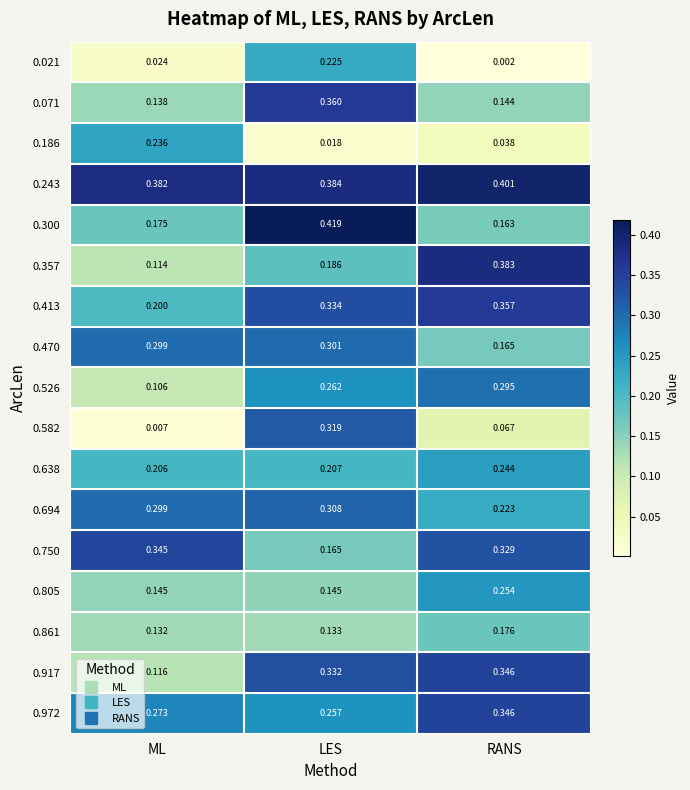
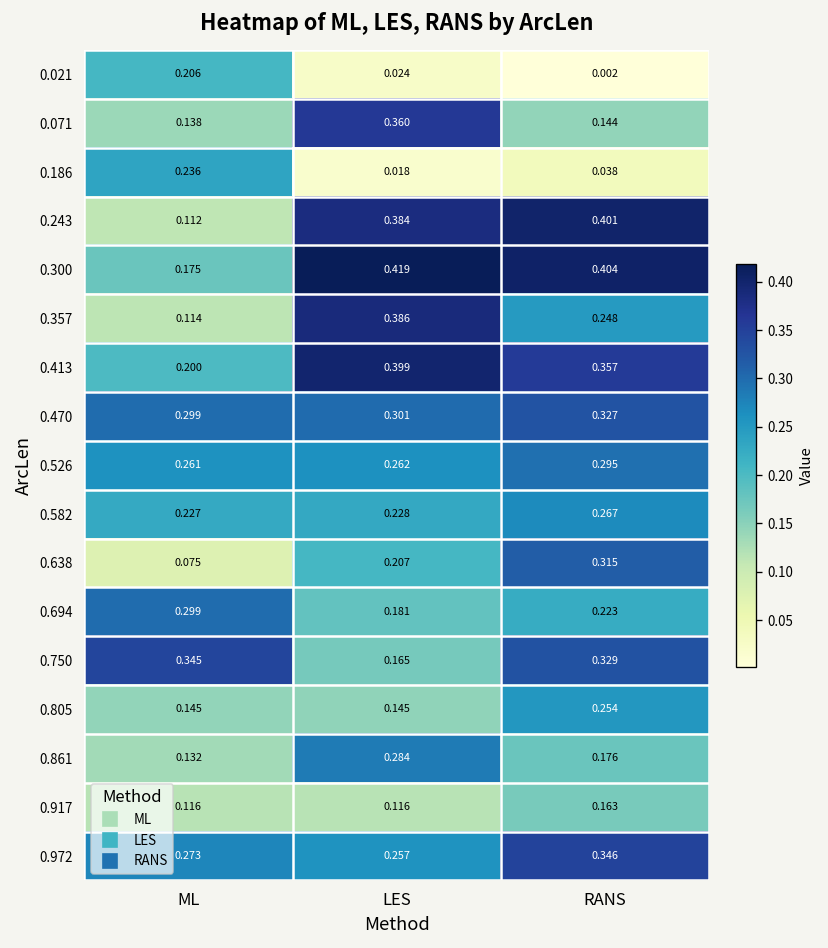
  {
    "0.021": {
-     "ML": 0.024,
-     "LES": 0.225,
+     "ML": 0.206,
+     "LES": 0.024,
      "RANS": 0.002
    },
    "0.071": {
      "ML": 0.138,
      "LES": 0.360,
      "RANS": 0.144
    },
    "0.186": {
      "ML": 0.236,
      "LES": 0.018,
      "RANS": 0.038
    },
    "0.243": {
-     "ML": 0.382,
+     "ML": 0.112,
      "LES": 0.384,
      "RANS": 0.401
    },
    "0.300": {
      "ML": 0.175,
      "LES": 0.419,
-     "RANS": 0.163
+     "RANS": 0.404
    },
    "0.357": {
      "ML": 0.114,
-     "LES": 0.186,
-     "RANS": 0.383
+     "LES": 0.386,
+     "RANS": 0.248
    },
    "0.413": {
      "ML": 0.200,
-     "LES": 0.334,
+     "LES": 0.399,
      "RANS": 0.357
    },
    "0.470": {
      "ML": 0.299,
      "LES": 0.301,
-     "RANS": 0.165
+     "RANS": 0.327
    },
    "0.526": {
-     "ML": 0.106,
+     "ML": 0.261,
      "LES": 0.262,
      "RANS": 0.295
    },
    "0.582": {
-     "ML": 0.007,
-     "LES": 0.319,
-     "RANS": 0.067
+     "ML": 0.227,
+     "LES": 0.228,
+     "RANS": 0.267
    },
    "0.638": {
-     "ML": 0.206,
+     "ML": 0.075,
      "LES": 0.207,
-     "RANS": 0.244
+     "RANS": 0.315
    },
    "0.694": {
      "ML": 0.299,
-     "LES": 0.308,
+     "LES": 0.181,
      "RANS": 0.223
    },
    "0.750": {
      "ML": 0.345,
      "LES": 0.165,
      "RANS": 0.329
    },
    "0.805": {
      "ML": 0.145,
      "LES": 0.145,
      "RANS": 0.254
    },
    "0.861": {
      "ML": 0.132,
-     "LES": 0.133,
+     "LES": 0.284,
      "RANS": 0.176
    },
    "0.917": {
      "ML": 0.116,
-     "LES": 0.332,
-     "RANS": 0.346
+     "LES": 0.116,
+     "RANS": 0.163
    },
    "0.972": {
      "ML": 0.273,
      "LES": 0.257,
      "RANS": 0.346
    }
  }
